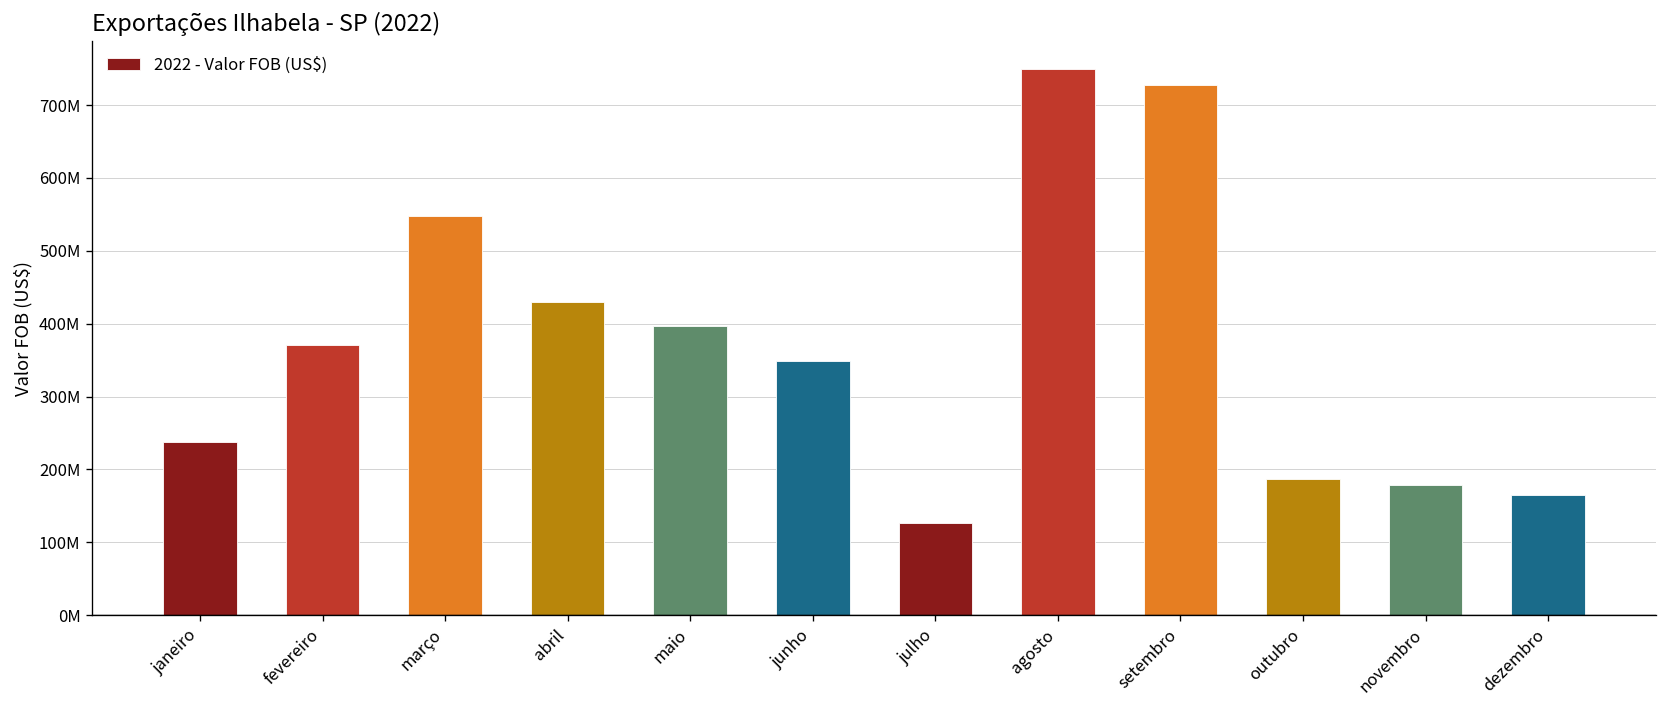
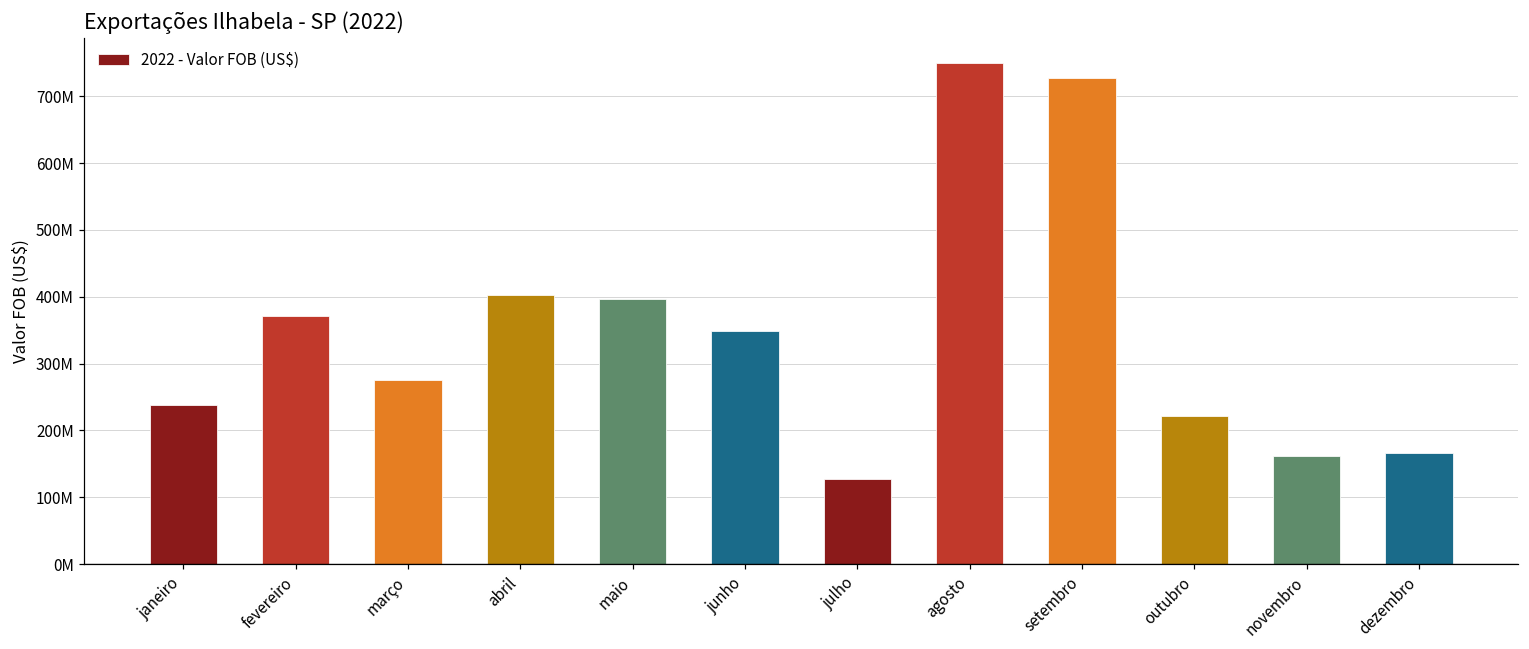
  {
    "janeiro": 240000000,
    "fevereiro": 370000000,
-   "março": 550000000,
-   "abril": 430000000,
+   "março": 280000000,
+   "abril": 400000000,
    "maio": 400000000,
    "junho": 350000000,
    "julho": 130000000,
    "agosto": 750000000,
    "setembro": 730000000,
-   "outubro": 190000000,
-   "novembro": 180000000,
+   "outubro": 220000000,
+   "novembro": 160000000,
    "dezembro": 170000000
  }
